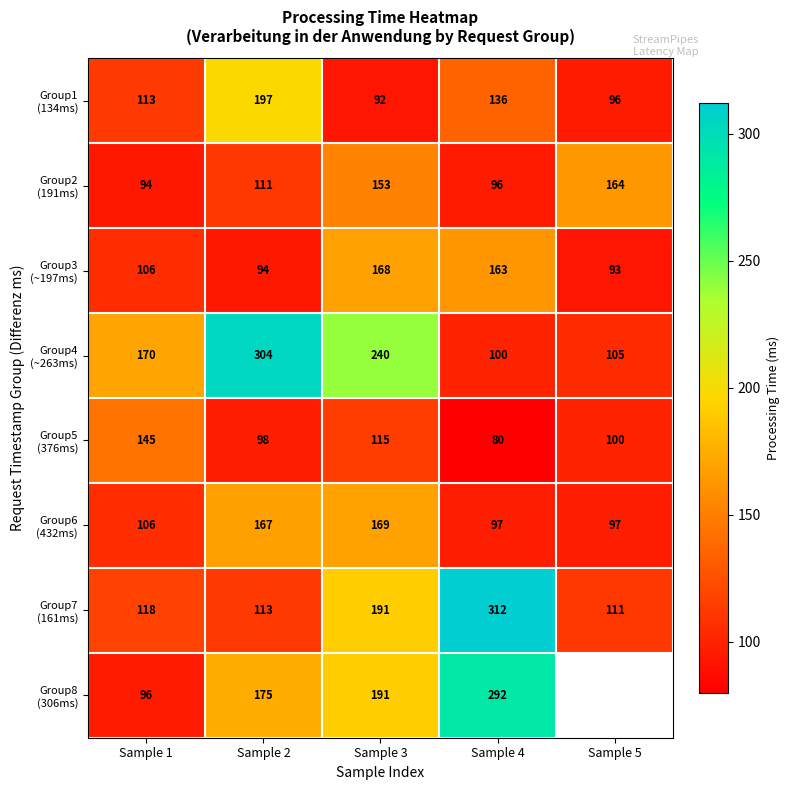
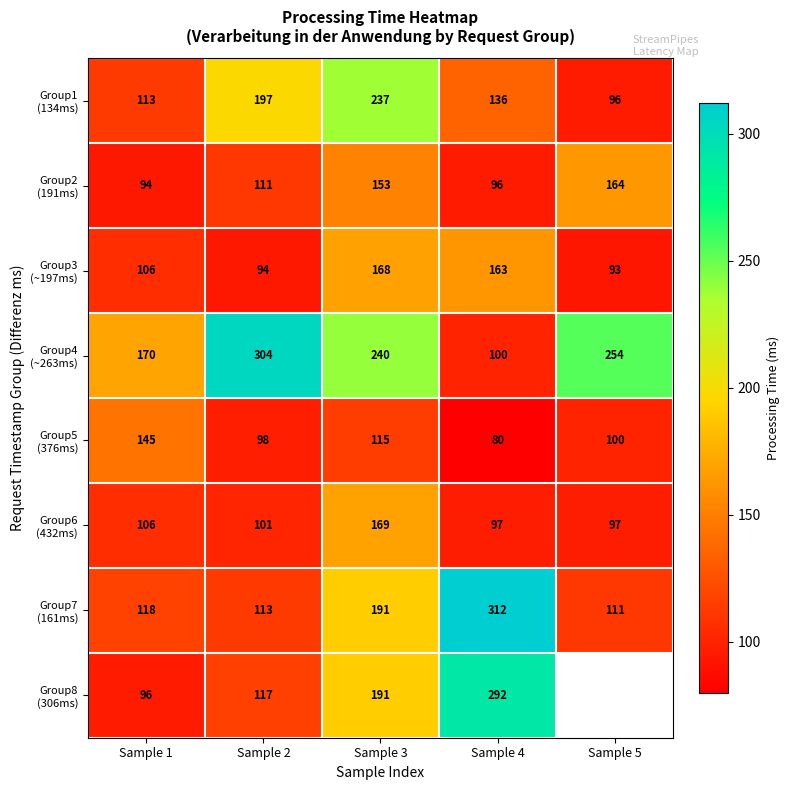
  {
    "Group1 (134ms)": {
      "Sample 1": 113,
      "Sample 2": 197,
-     "Sample 3": 92,
+     "Sample 3": 237,
      "Sample 4": 136,
      "Sample 5": 96
    },
    "Group2 (191ms)": {
      "Sample 1": 94,
      "Sample 2": 111,
      "Sample 3": 153,
      "Sample 4": 96,
      "Sample 5": 164
    },
    "Group3 (~197ms)": {
      "Sample 1": 106,
      "Sample 2": 94,
      "Sample 3": 168,
      "Sample 4": 163,
      "Sample 5": 93
    },
    "Group4 (~263ms)": {
      "Sample 1": 170,
      "Sample 2": 304,
      "Sample 3": 240,
      "Sample 4": 100,
-     "Sample 5": 105
+     "Sample 5": 254
    },
    "Group5 (376ms)": {
      "Sample 1": 145,
      "Sample 2": 98,
      "Sample 3": 115,
      "Sample 4": 80,
      "Sample 5": 100
    },
    "Group6 (432ms)": {
      "Sample 1": 106,
-     "Sample 2": 167,
+     "Sample 2": 101,
      "Sample 3": 169,
      "Sample 4": 97,
      "Sample 5": 97
    },
    "Group7 (161ms)": {
      "Sample 1": 118,
      "Sample 2": 113,
      "Sample 3": 191,
      "Sample 4": 312,
      "Sample 5": 111
    },
    "Group8 (306ms)": {
      "Sample 1": 96,
-     "Sample 2": 175,
+     "Sample 2": 117,
      "Sample 3": 191,
      "Sample 4": 292
    }
  }
